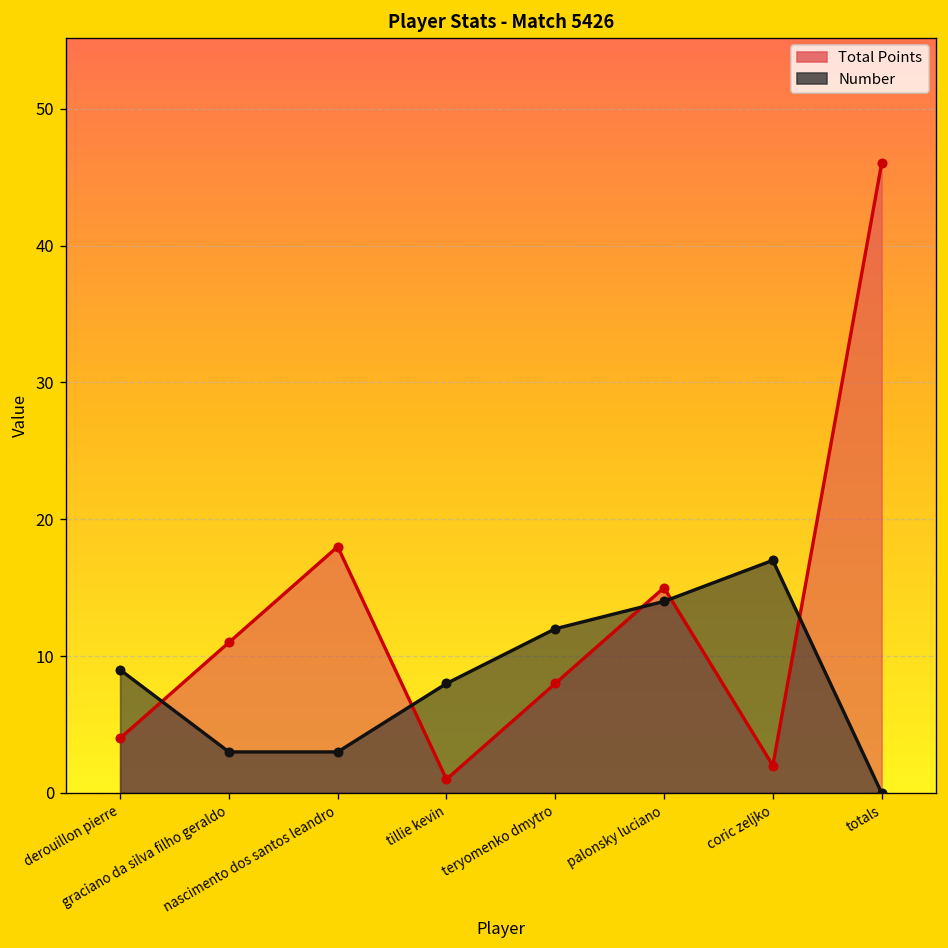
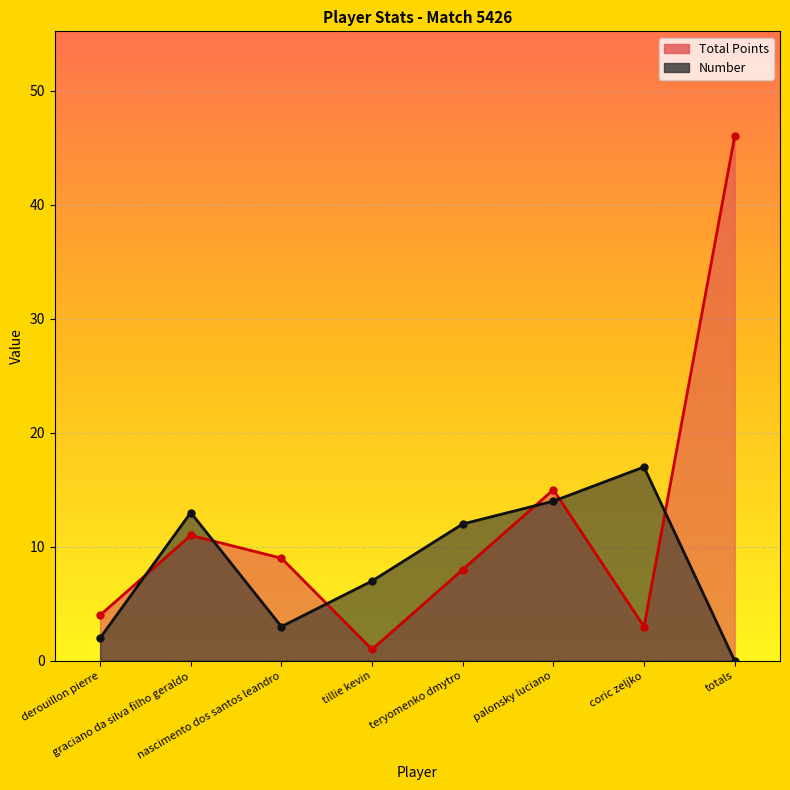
  {
    "Total Points": {
      "derouillon pierre": 4,
      "graciano da silva filho geraldo": 11,
-     "nascimento dos santos leandro": 18,
+     "nascimento dos santos leandro": 9,
      "tillie kevin": 1,
      "teryomenko dmytro": 8,
      "palonsky luciano": 15,
-     "coric zeljko": 2,
+     "coric zeljko": 3,
      "totals": 46
    },
    "Number": {
-     "derouillon pierre": 9,
-     "graciano da silva filho geraldo": 3,
+     "derouillon pierre": 2,
+     "graciano da silva filho geraldo": 13,
      "nascimento dos santos leandro": 3,
-     "tillie kevin": 8,
+     "tillie kevin": 7,
      "teryomenko dmytro": 12,
      "palonsky luciano": 14,
      "coric zeljko": 17,
      "totals": 0
    }
  }
